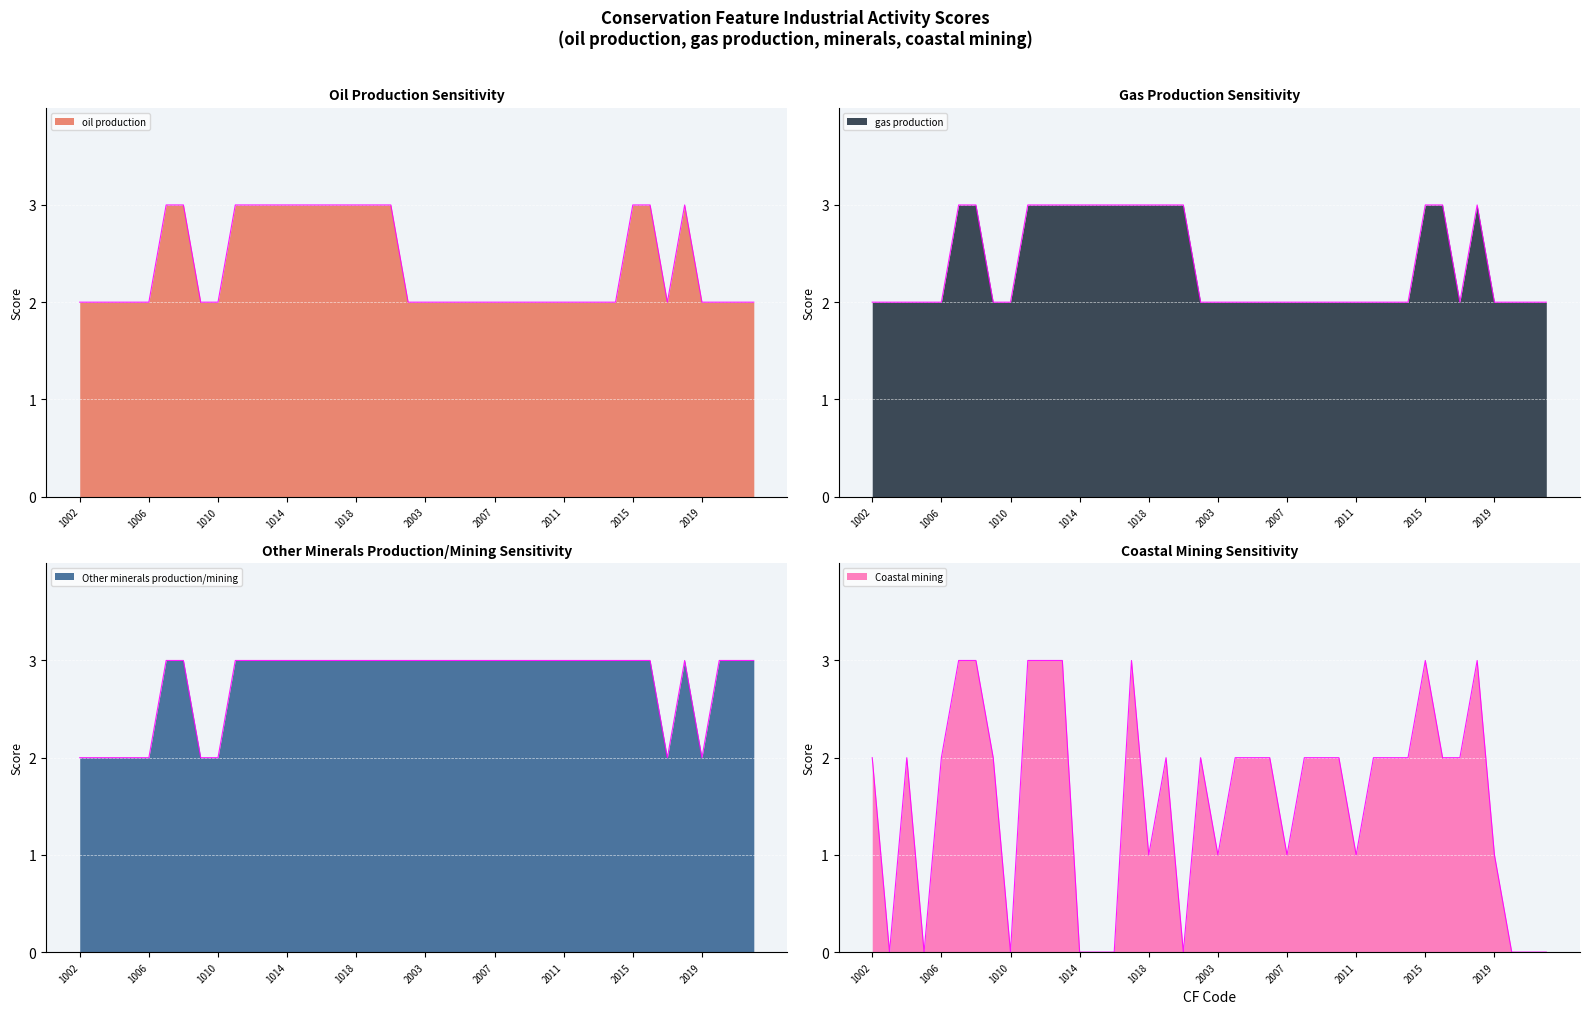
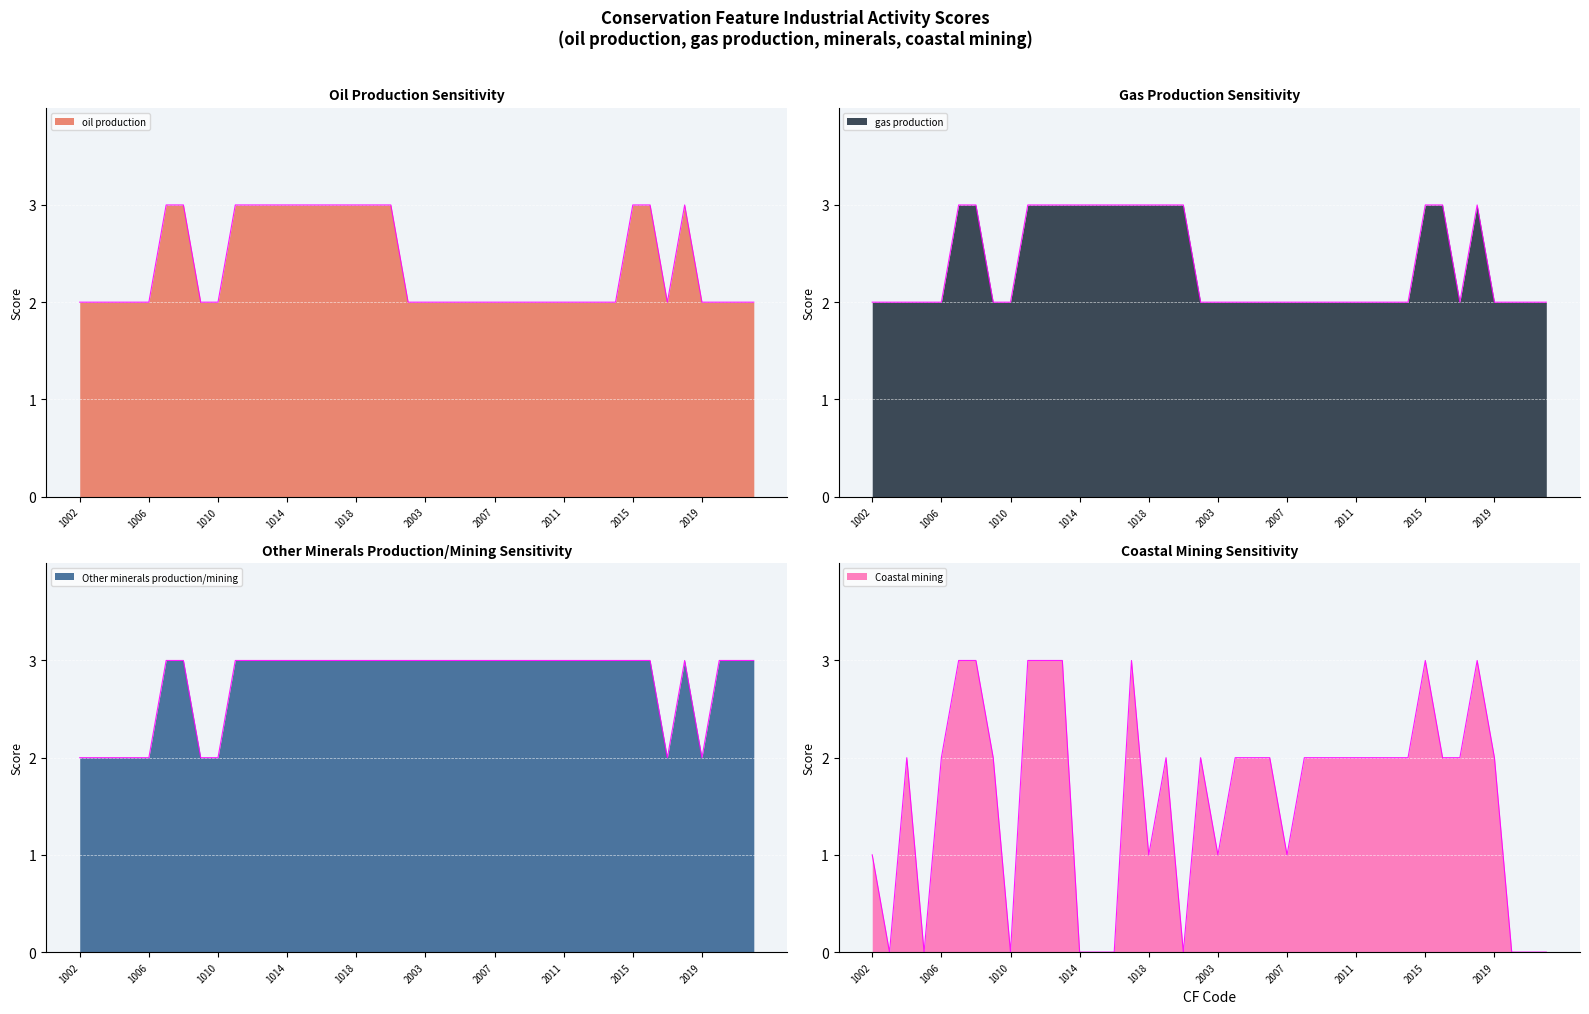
  {
    "Oil Production Sensitivity": {
      "1002": 2.0,
      "1006": 2.0,
      "1010": 2.0,
      "1014": 3.0,
      "1018": 3.0,
      "2003": 2.0,
      "2007": 2.0,
      "2011": 2.0,
      "2015": 3.0,
      "2019": 2.0
    },
    "Gas Production Sensitivity": {
      "1002": 2.0,
      "1006": 2.0,
      "1010": 2.0,
      "1014": 3.0,
      "1018": 3.0,
      "2003": 2.0,
      "2007": 2.0,
      "2011": 2.0,
      "2015": 3.0,
      "2019": 2.0
    },
    "Other Minerals Production/Mining Sensitivity": {
      "1002": 2.0,
      "1006": 2.0,
      "1010": 2.0,
      "1014": 3.0,
      "1018": 3.0,
      "2003": 3.0,
      "2007": 3.0,
      "2011": 3.0,
      "2015": 3.0,
      "2019": 2.0
    },
    "Coastal Mining Sensitivity": {
-     "1002": 2,
+     "1002": 1,
      "1006": 2,
      "1010": 0,
      "1014": 0,
      "1018": 1,
      "2003": 1,
      "2007": 1,
-     "2011": 1,
+     "2011": 2,
      "2015": 3,
-     "2019": 1
+     "2019": 2
    }
  }
